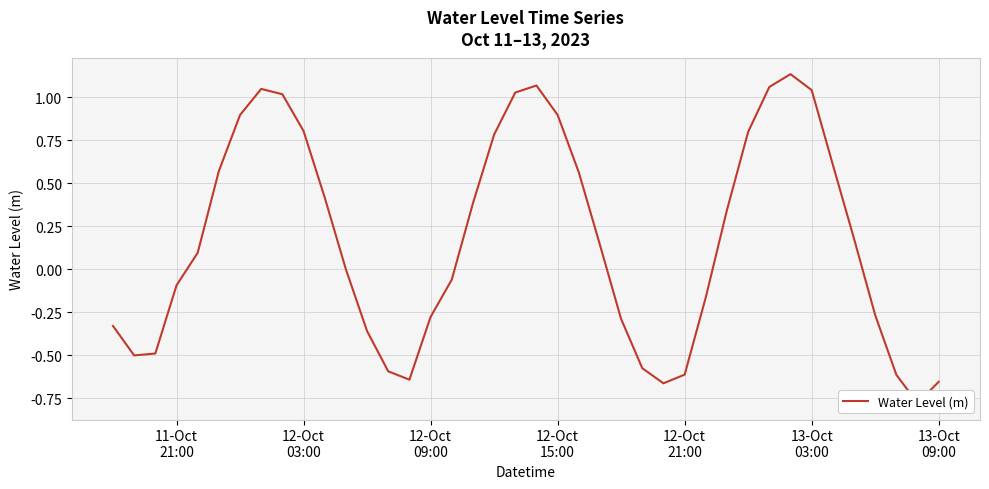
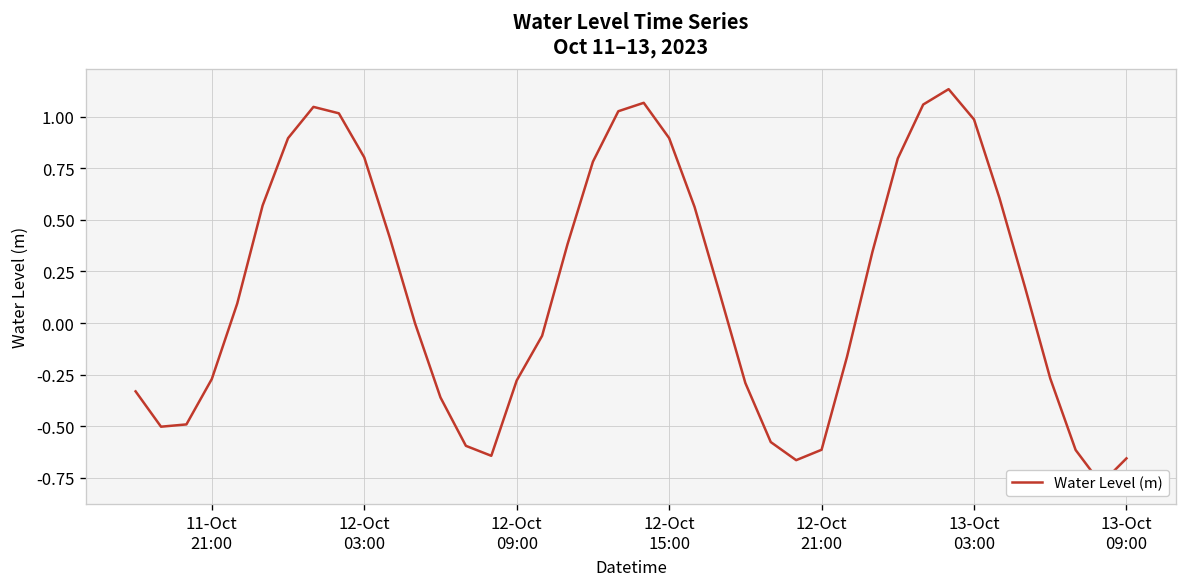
  {
-   "11-Oct 21:00": -0.09,
+   "11-Oct 21:00": -0.27,
    "12-Oct 03:00": 0.80,
    "12-Oct 09:00": -0.28,
    "12-Oct 15:00": 0.90,
    "12-Oct 21:00": -0.61,
-   "13-Oct 03:00": 1.04,
+   "13-Oct 03:00": 0.99,
    "13-Oct 09:00": -0.66
  }
